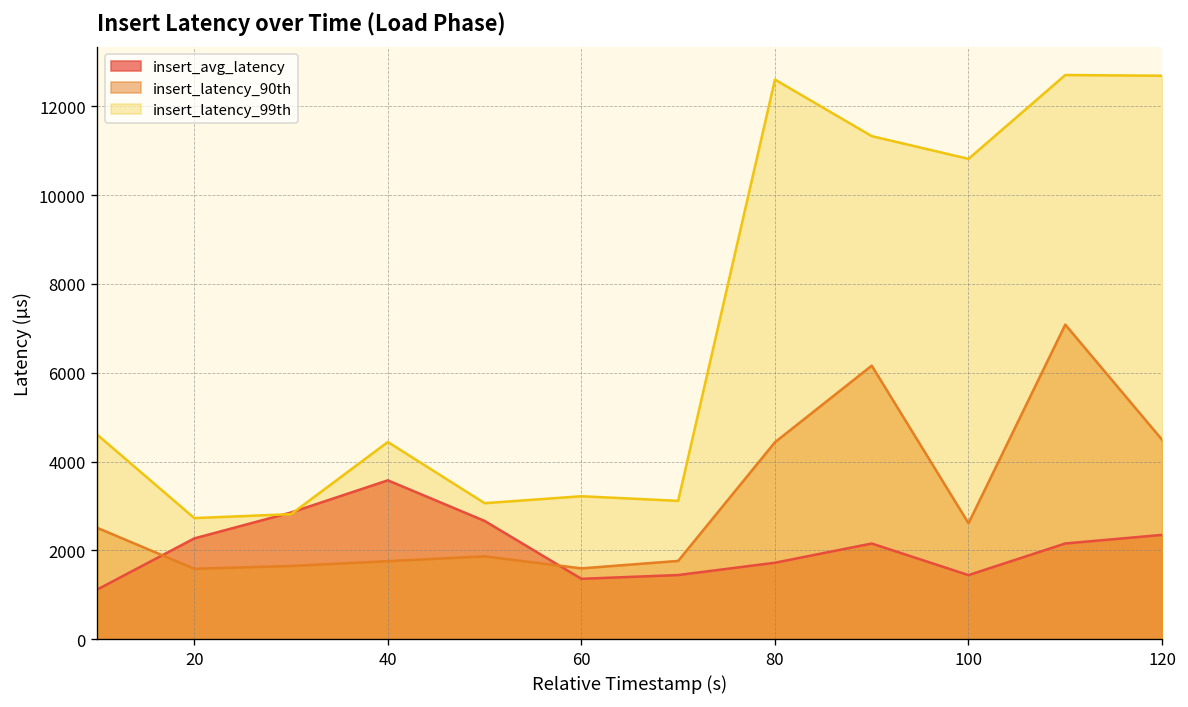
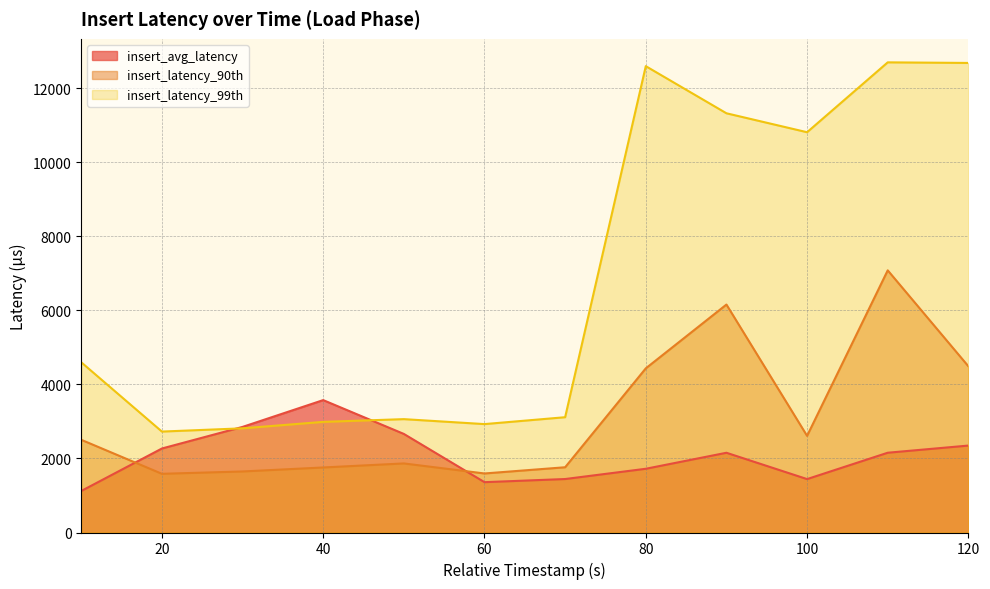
  {
    "insert_latency_99th": {
      "20": 2700,
-     "40": 4400,
-     "60": 3200,
+     "40": 3000,
+     "60": 2900,
      "80": 12600,
      "100": 10800,
      "120": 12700
    }
  }
